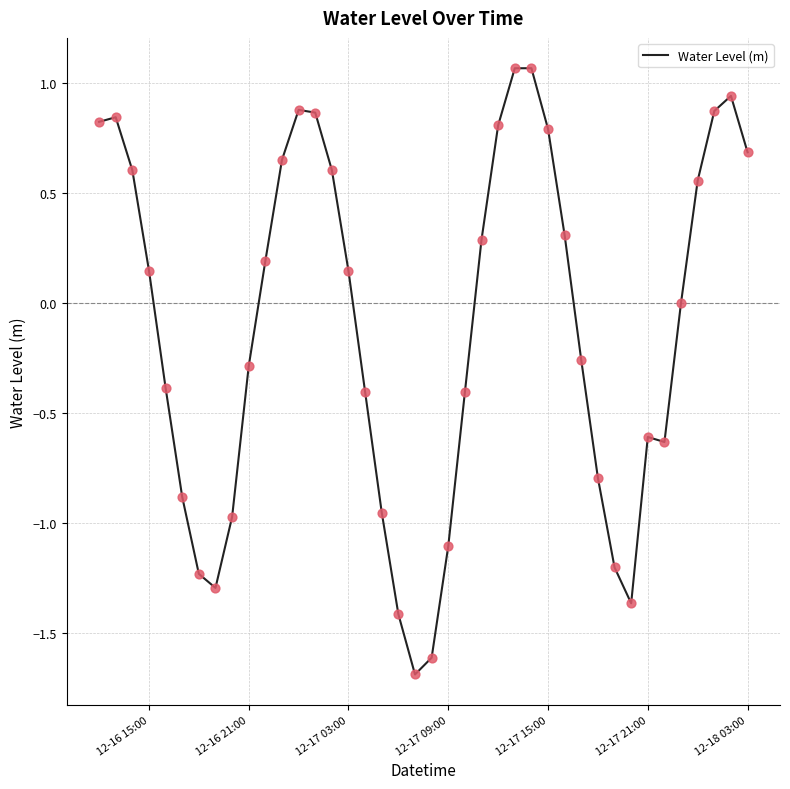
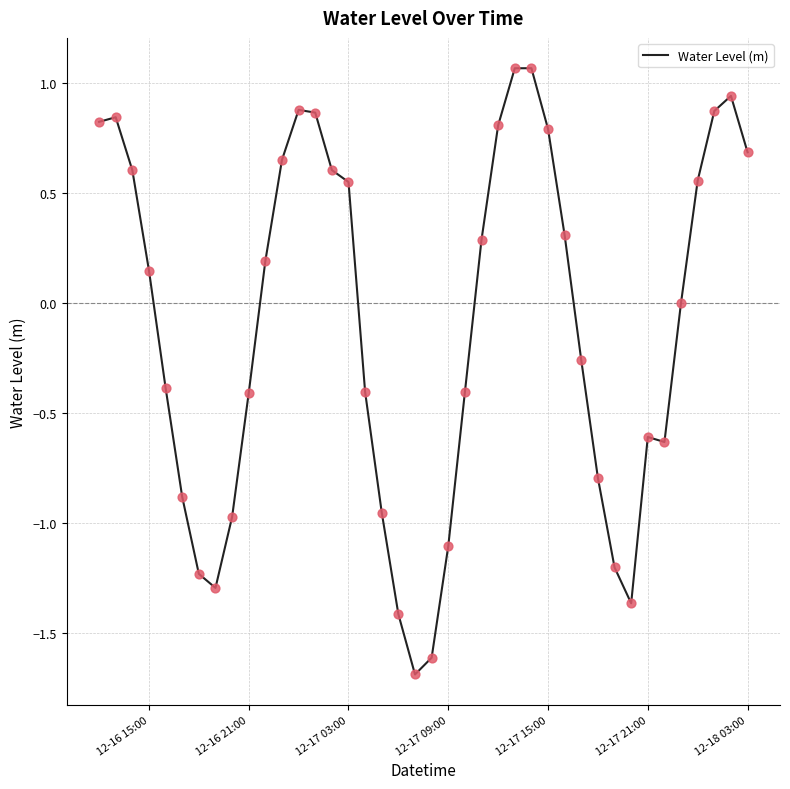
  {
    "12-16 15:00": 0.15,
-   "12-16 21:00": -0.29,
-   "12-17 03:00": 0.15,
+   "12-16 21:00": -0.41,
+   "12-17 03:00": 0.55,
    "12-17 09:00": -1.10,
    "12-17 15:00": 0.79,
    "12-17 21:00": -0.61,
    "12-18 03:00": 0.69
  }
